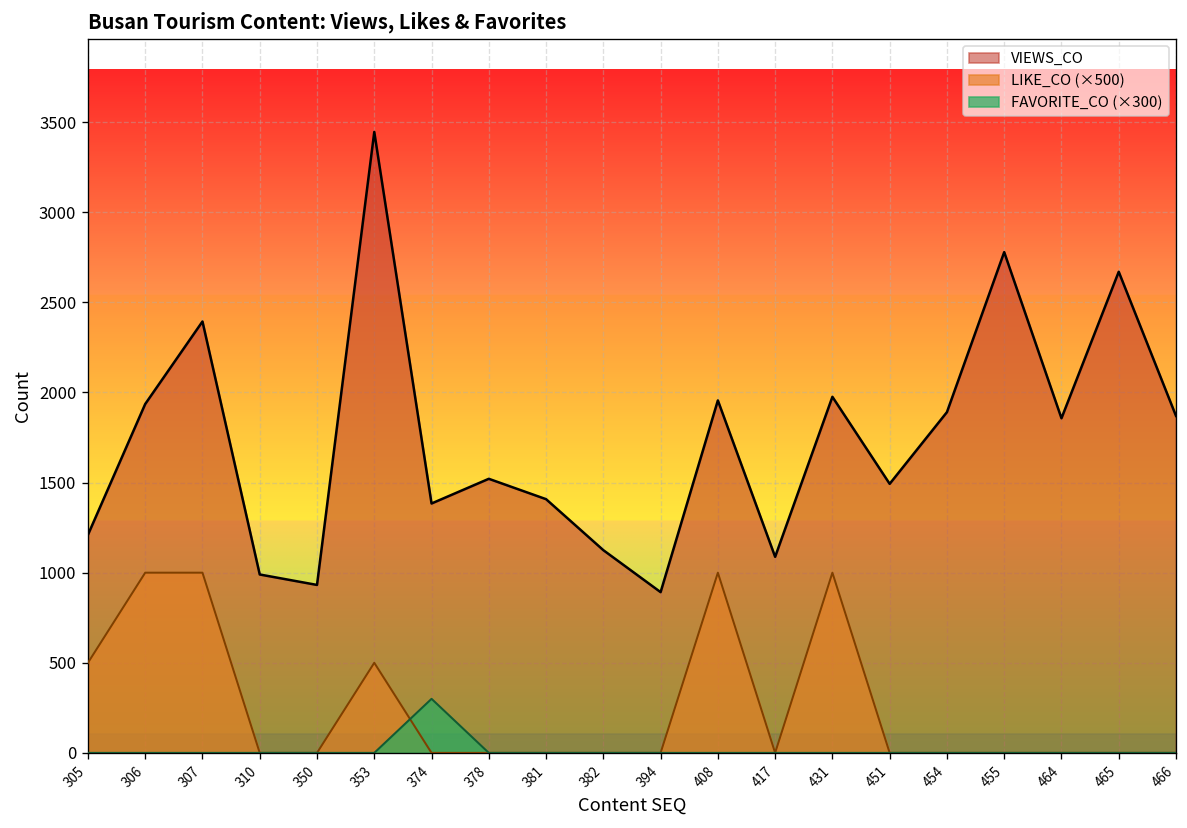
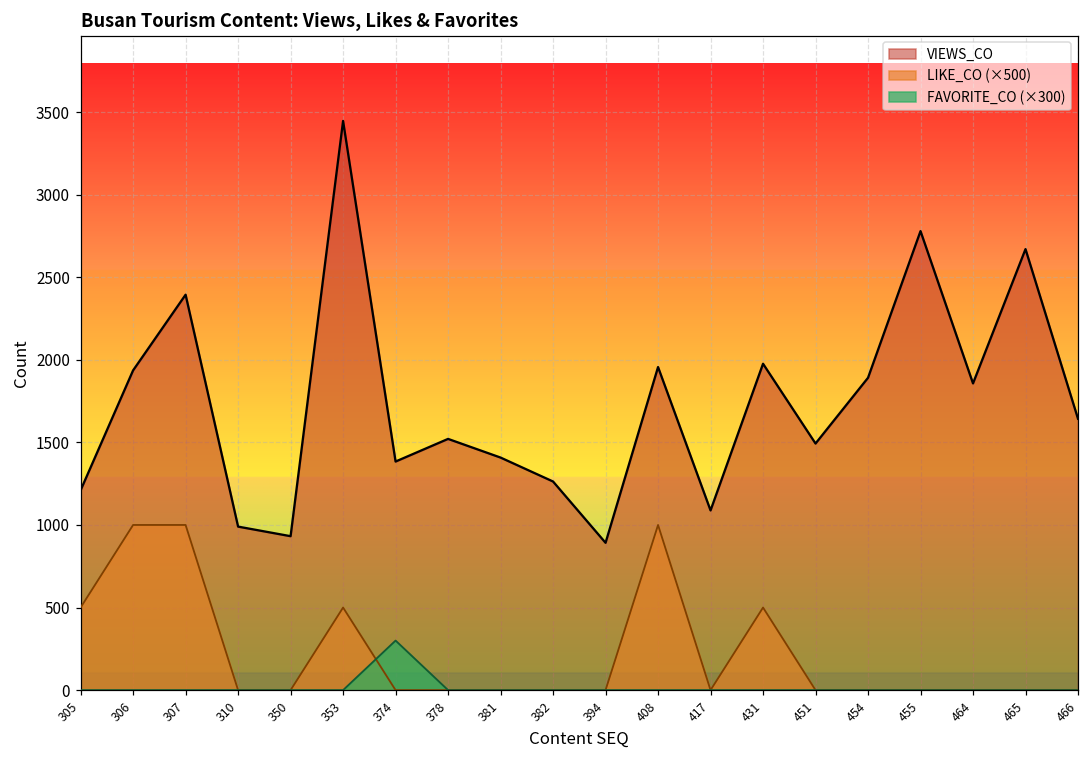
  {
    "VIEWS_CO": {
      "305": 1210,
      "306": 1940,
      "307": 2390,
      "310": 990,
      "350": 930,
      "353": 3450,
      "374": 1380,
      "378": 1520,
      "381": 1410,
-     "382": 1130,
+     "382": 1260,
      "394": 890,
      "408": 1960,
      "417": 1090,
      "431": 1980,
      "451": 1490,
      "454": 1890,
      "455": 2780,
      "464": 1860,
      "465": 2670,
-     "466": 1870
+     "466": 1640
    },
    "LIKE_CO (×500)": {
      "305": 500,
      "306": 1000,
      "307": 1000,
      "353": 500,
      "408": 1000,
-     "431": 1000
+     "431": 500
    },
    "FAVORITE_CO (×300)": {
      "374": 300
    }
  }
